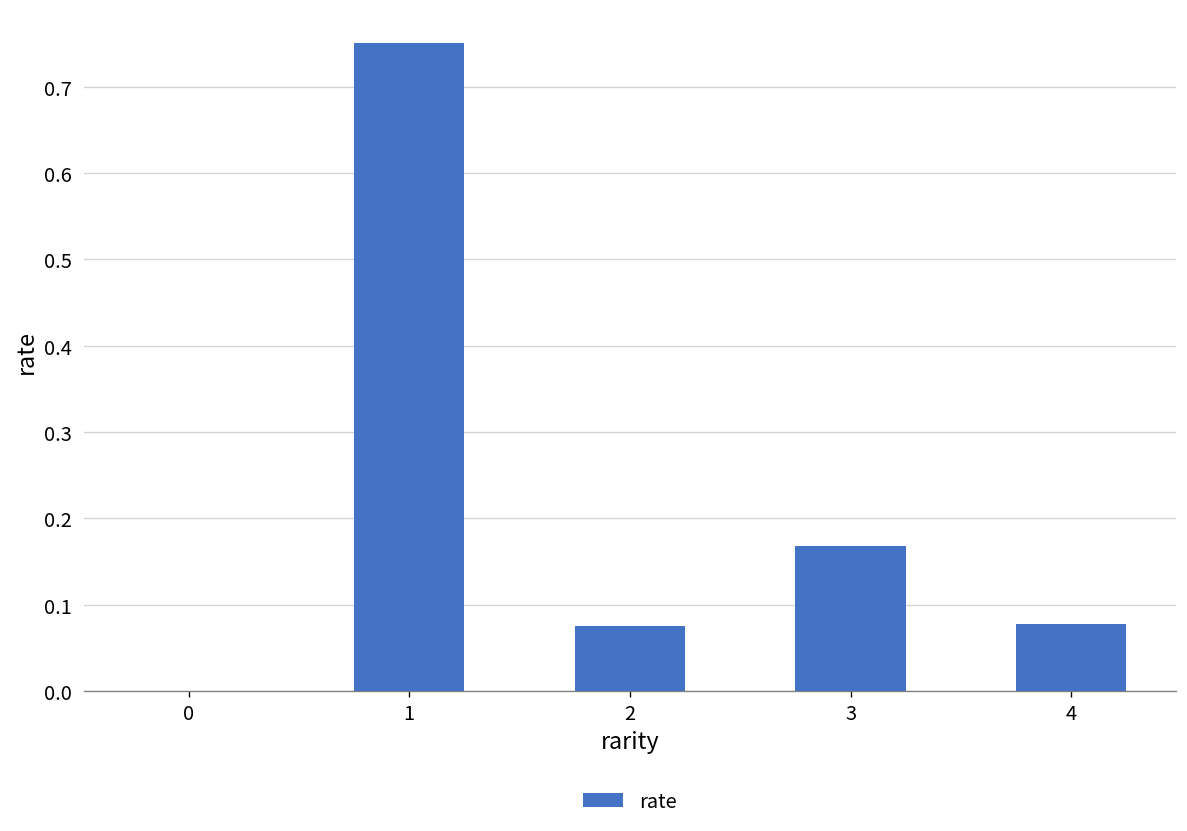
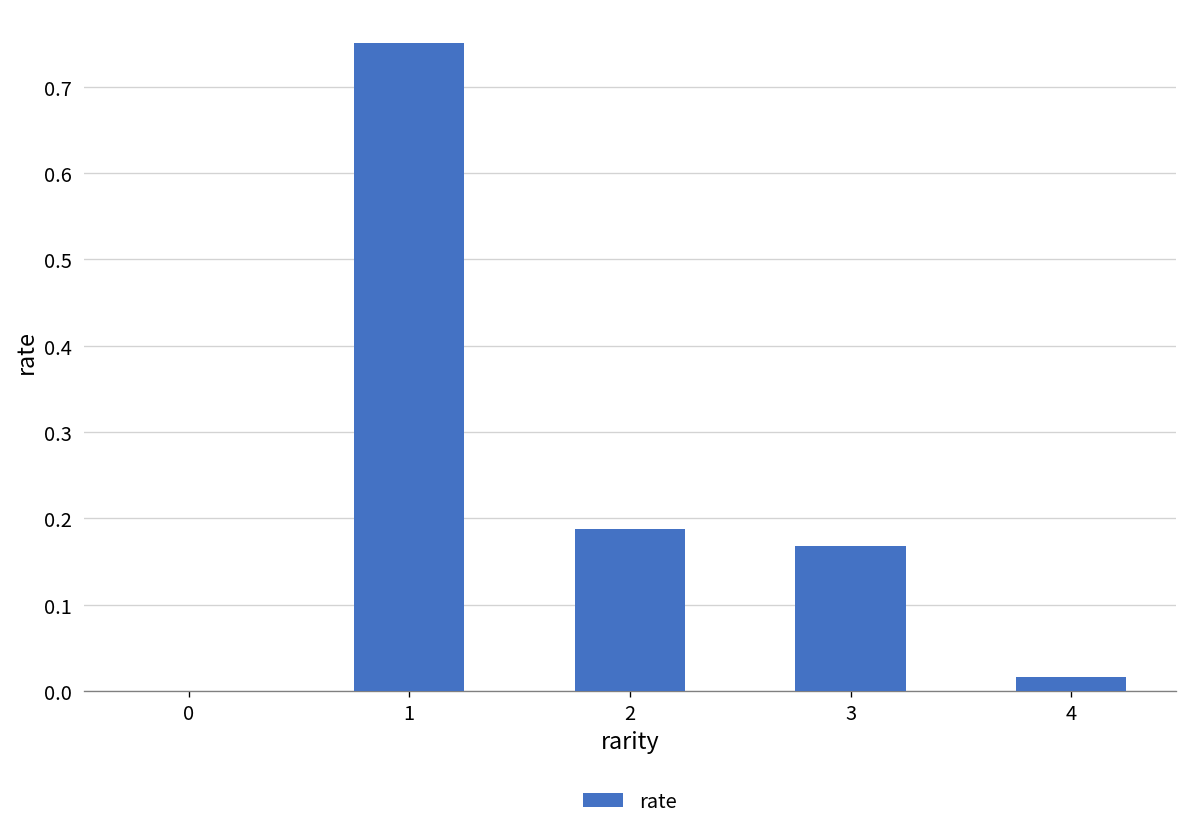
  {
    "0": 0.00,
    "1": 0.75,
-   "2": 0.07,
+   "2": 0.19,
    "3": 0.17,
-   "4": 0.08
+   "4": 0.02
  }
